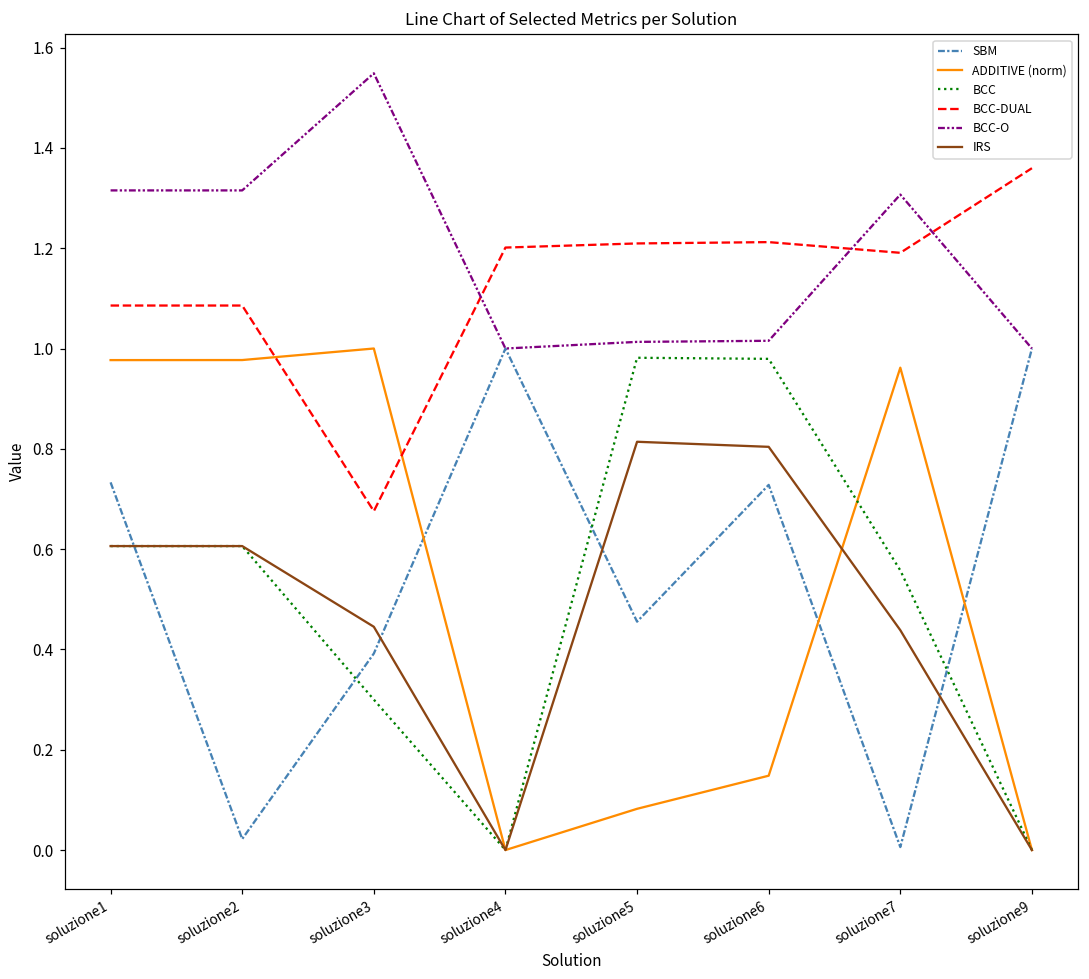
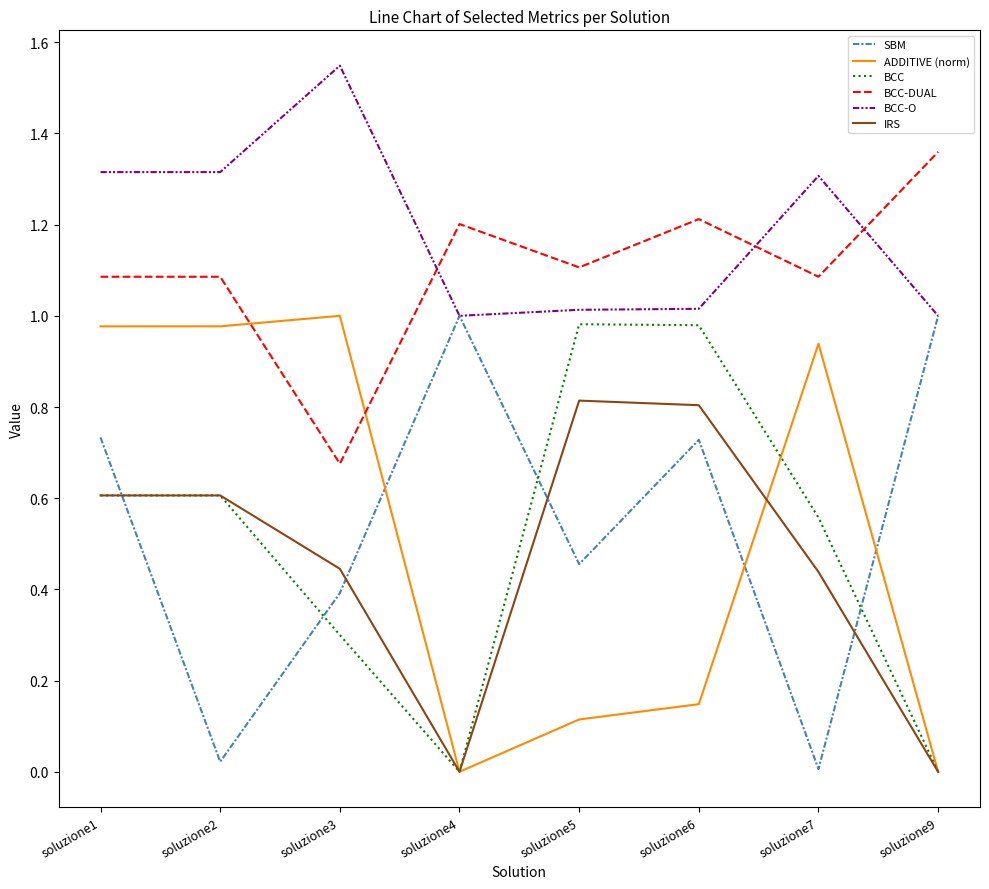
  {
    "SBM": {
      "soluzione1": 0.73,
      "soluzione2": 0.02,
      "soluzione3": 0.39,
      "soluzione5": 0.46,
      "soluzione6": 0.73,
      "soluzione7": 0.01
    },
    "ADDITIVE (norm)": {
      "soluzione1": 0.98,
      "soluzione2": 0.98,
      "soluzione3": 1.00,
-     "soluzione5": 0.08,
+     "soluzione5": 0.11,
      "soluzione6": 0.15,
-     "soluzione7": 0.96
+     "soluzione7": 0.94
    },
    "BCC": {
      "soluzione3": 0.30,
      "soluzione5": 0.98,
      "soluzione6": 0.98,
      "soluzione7": 0.56
    },
    "BCC-DUAL": {
      "soluzione1": 1.09,
      "soluzione2": 1.09,
      "soluzione3": 0.68,
      "soluzione4": 1.20,
-     "soluzione5": 1.21,
+     "soluzione5": 1.11,
      "soluzione6": 1.21,
-     "soluzione7": 1.19,
+     "soluzione7": 1.09,
      "soluzione9": 1.36
    },
    "BCC-O": {
      "soluzione1": 1.32,
      "soluzione2": 1.32,
      "soluzione3": 1.55,
      "soluzione5": 1.01,
      "soluzione6": 1.02,
      "soluzione7": 1.31
    },
    "IRS": {
      "soluzione3": 0.45,
      "soluzione5": 0.81,
      "soluzione6": 0.80,
      "soluzione7": 0.44
    }
  }
